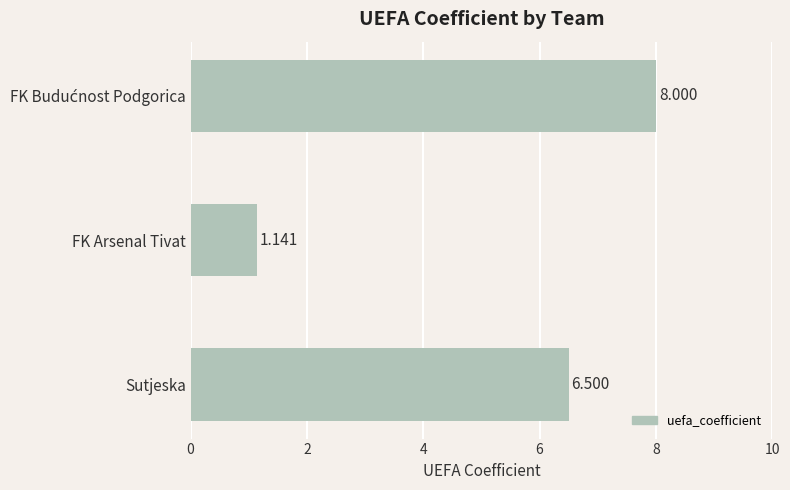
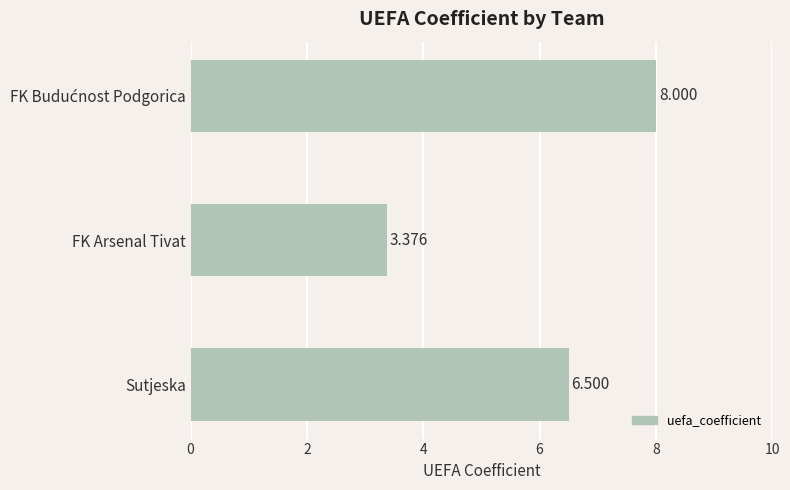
  {
    "FK Budućnost Podgorica": 8.000,
-   "FK Arsenal Tivat": 1.141,
+   "FK Arsenal Tivat": 3.376,
    "Sutjeska": 6.500
  }
